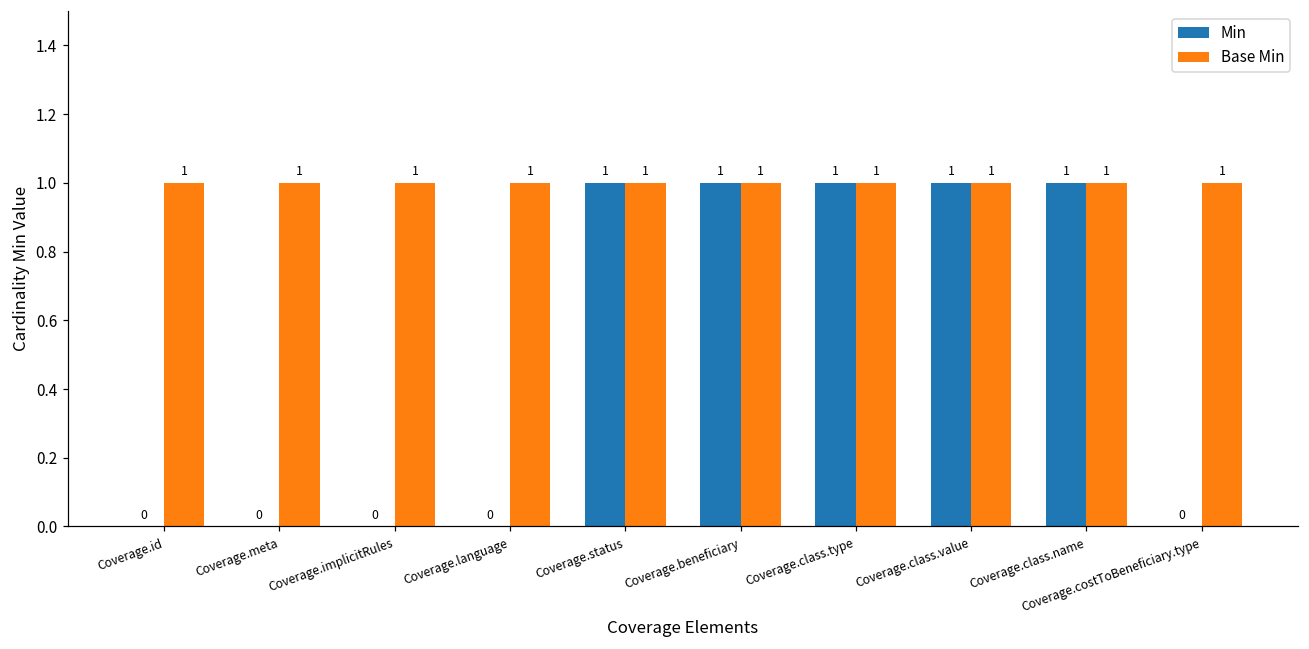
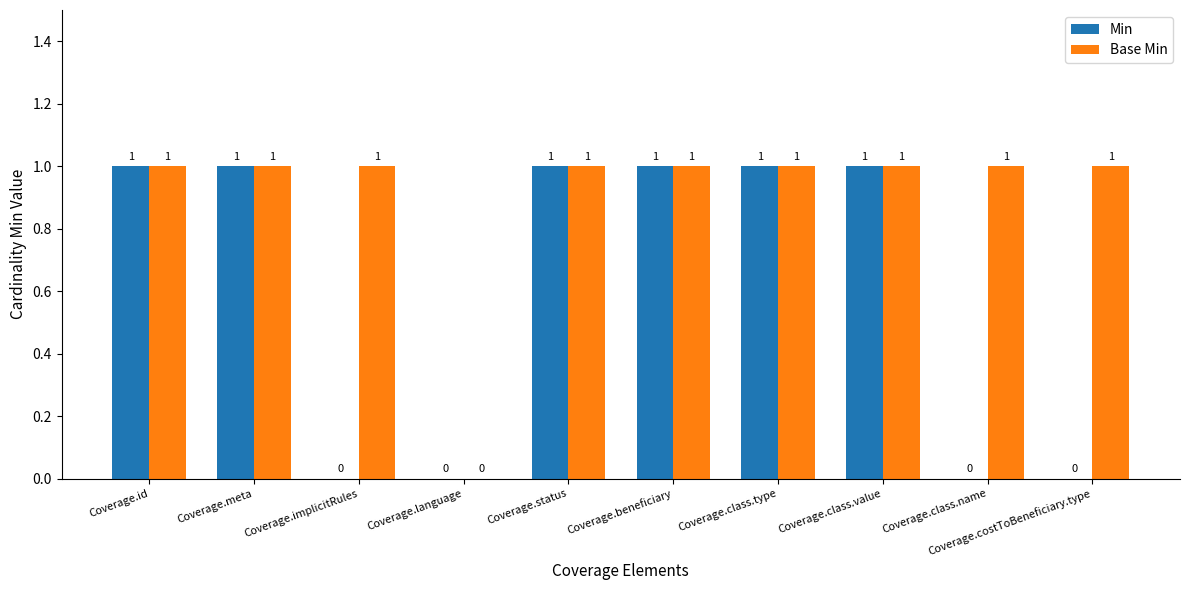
  {
    "Min": {
-     "Coverage.id": 0,
-     "Coverage.meta": 0,
+     "Coverage.id": 1,
+     "Coverage.meta": 1,
      "Coverage.implicitRules": 0,
      "Coverage.language": 0,
      "Coverage.status": 1,
      "Coverage.beneficiary": 1,
      "Coverage.class.type": 1,
      "Coverage.class.value": 1,
-     "Coverage.class.name": 1,
+     "Coverage.class.name": 0,
      "Coverage.costToBeneficiary.type": 0
    },
    "Base Min": {
      "Coverage.id": 1,
      "Coverage.meta": 1,
      "Coverage.implicitRules": 1,
-     "Coverage.language": 1,
+     "Coverage.language": 0,
      "Coverage.status": 1,
      "Coverage.beneficiary": 1,
      "Coverage.class.type": 1,
      "Coverage.class.value": 1,
      "Coverage.class.name": 1,
      "Coverage.costToBeneficiary.type": 1
    }
  }
